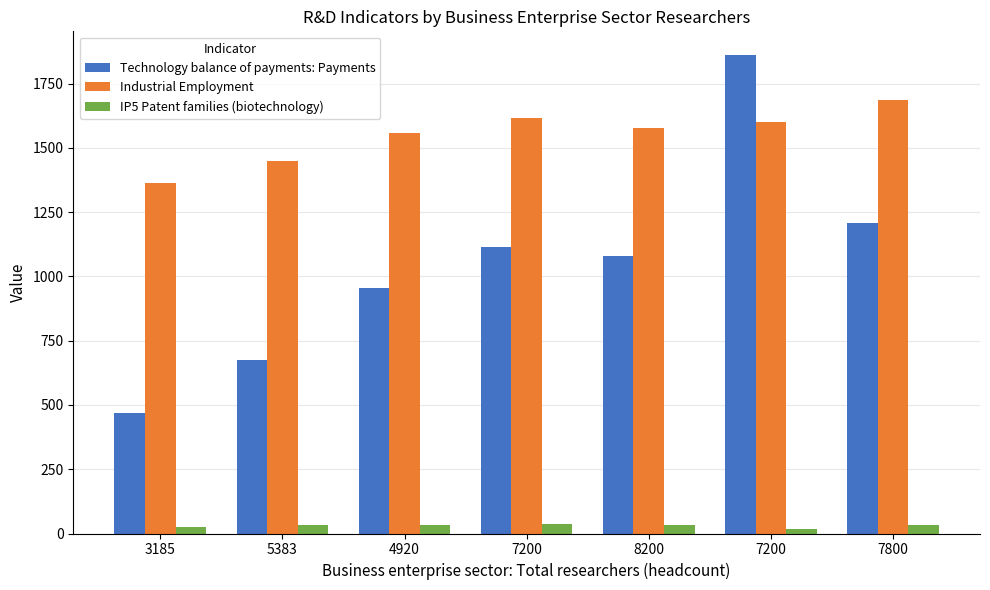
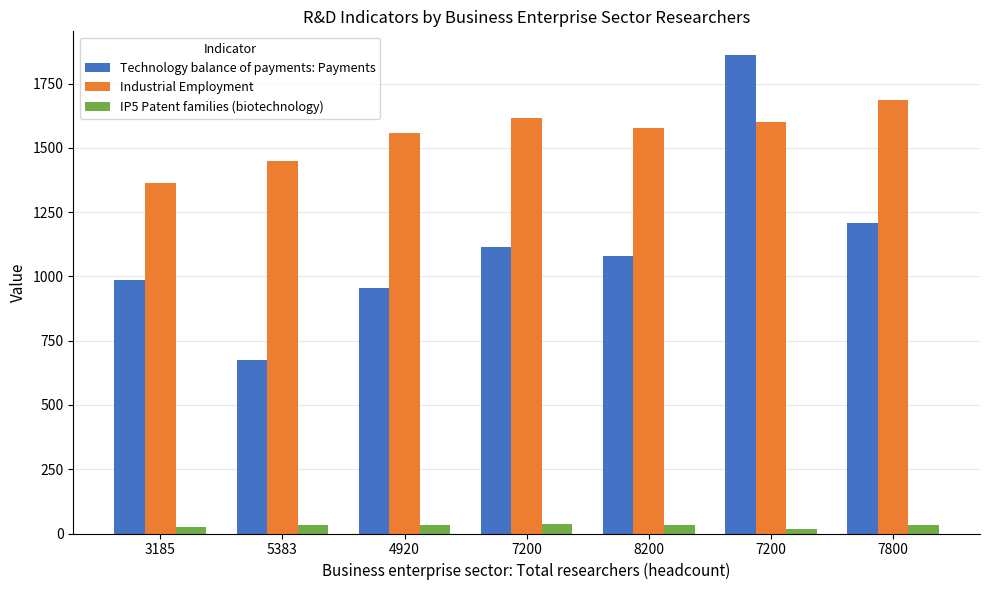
  {
    "Technology balance of payments: Payments": {
-     "3185": 470,
+     "3185": 990,
      "5383": 680,
      "4920": 960,
      "8200": 1080,
      "7800": 1210
    },
    "Industrial Employment": {
      "3185": 1360,
      "5383": 1450,
      "4920": 1560,
      "8200": 1580,
      "7800": 1690
    },
    "IP5 Patent families (biotechnology)": {
      "3185": 30,
      "5383": 30,
      "4920": 30,
      "8200": 30,
      "7800": 30
    }
  }
